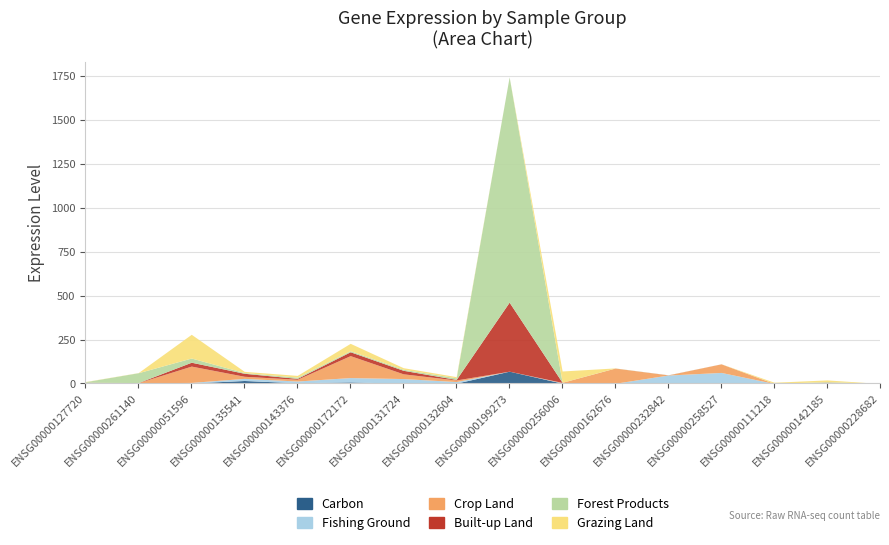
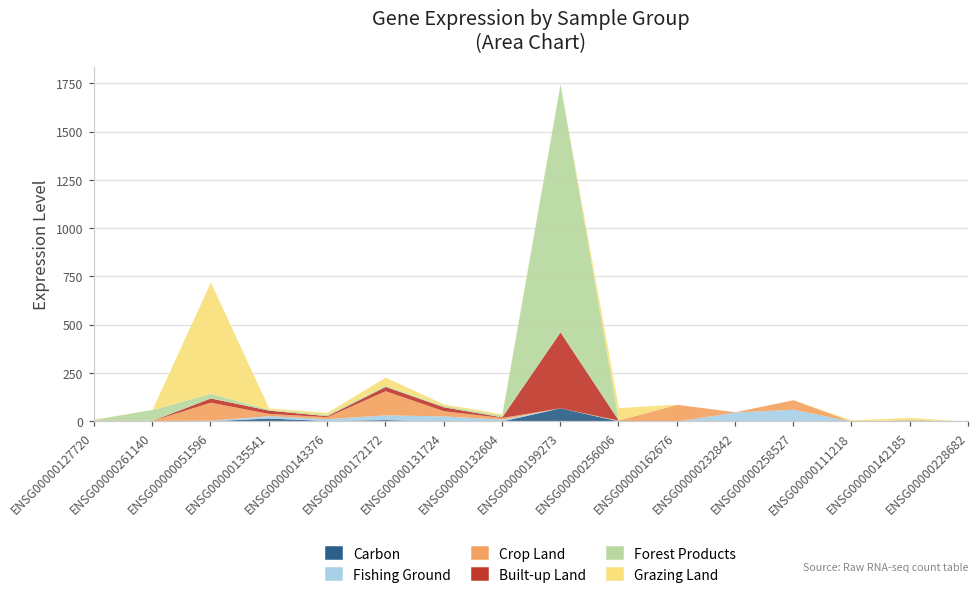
  {
    "Fishing Ground": {
      "ENSG00000172172": 20,
      "ENSG00000131724": 30,
      "ENSG00000258527": 60
    },
    "Crop Land": {
      "ENSG00000051596": 90,
      "ENSG00000172172": 130,
      "ENSG00000131724": 30
    },
    "Built-up Land": {
      "ENSG00000051596": 20,
      "ENSG00000199273": 390
    },
    "Forest Products": {
      "ENSG00000051596": 20
    },
    "Grazing Land": {
-     "ENSG00000051596": 140,
+     "ENSG00000051596": 580,
      "ENSG00000172172": 40,
      "ENSG00000256006": 60
    }
  }
